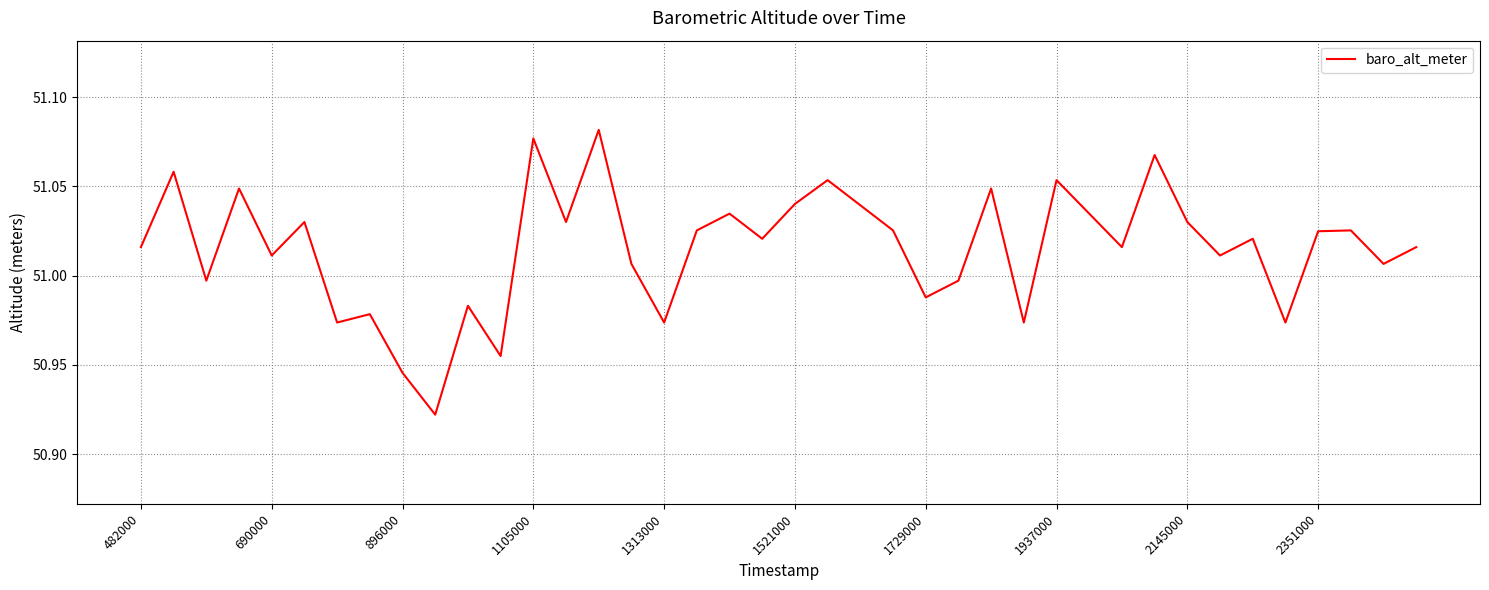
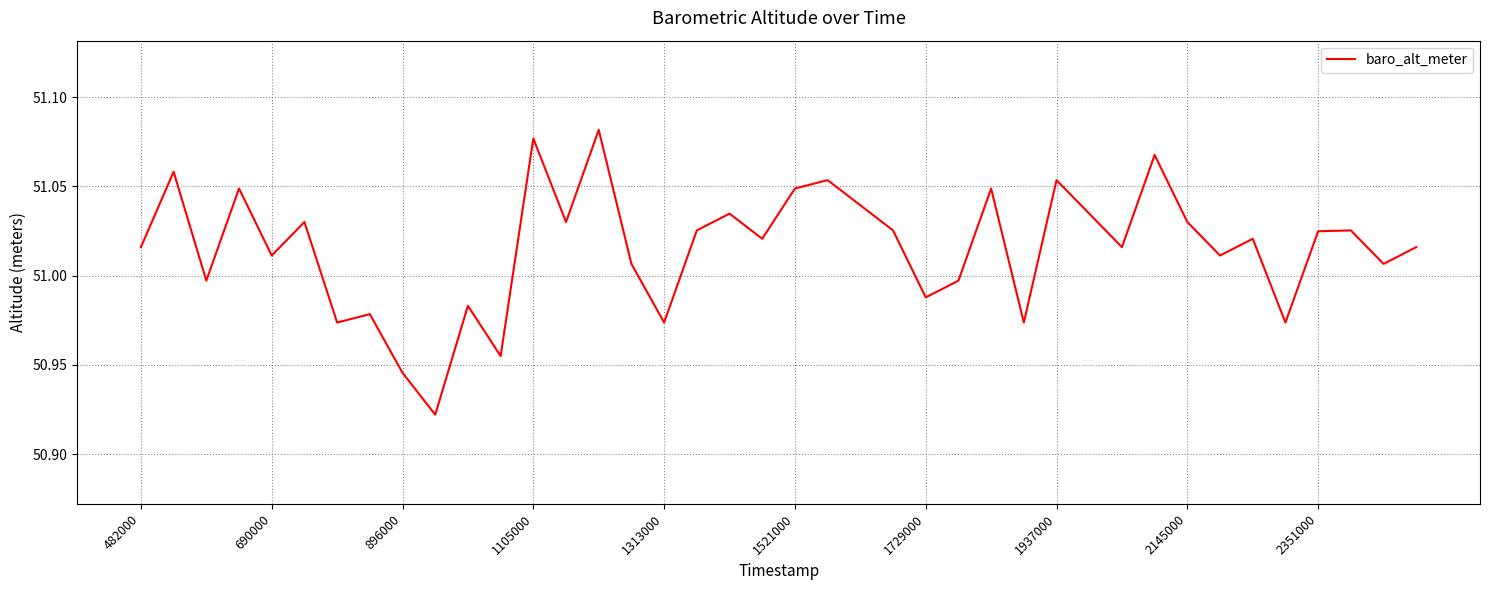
  {
    "482000": 51.016,
    "690000": 51.011,
    "896000": 50.946,
    "1105000": 51.077,
    "1313000": 50.974,
-   "1521000": 51.040,
+   "1521000": 51.049,
    "1729000": 50.988,
    "1937000": 51.054,
    "2145000": 51.030,
    "2351000": 51.025
  }
